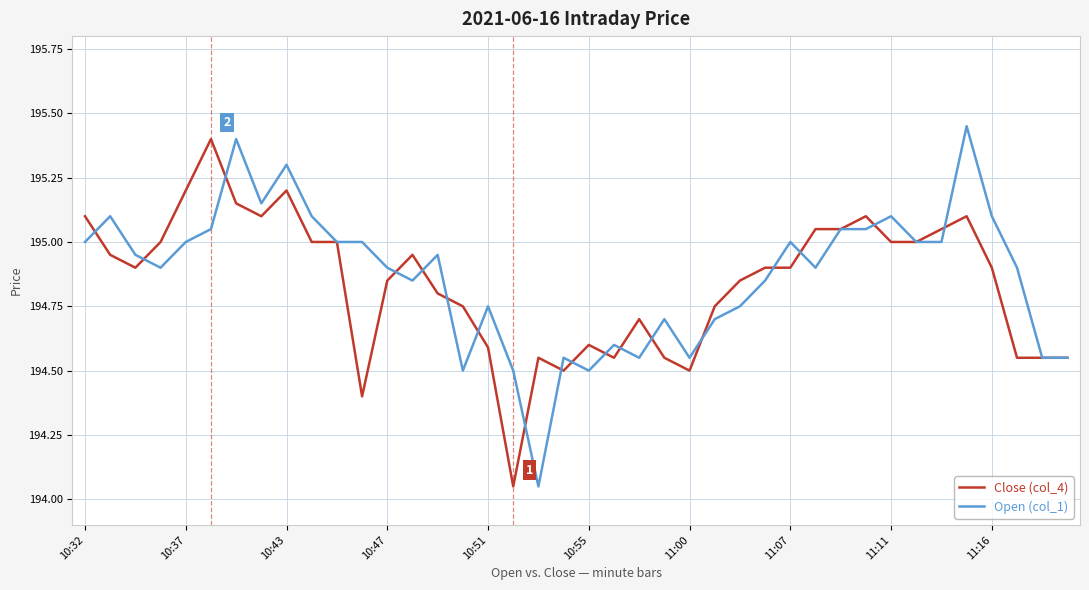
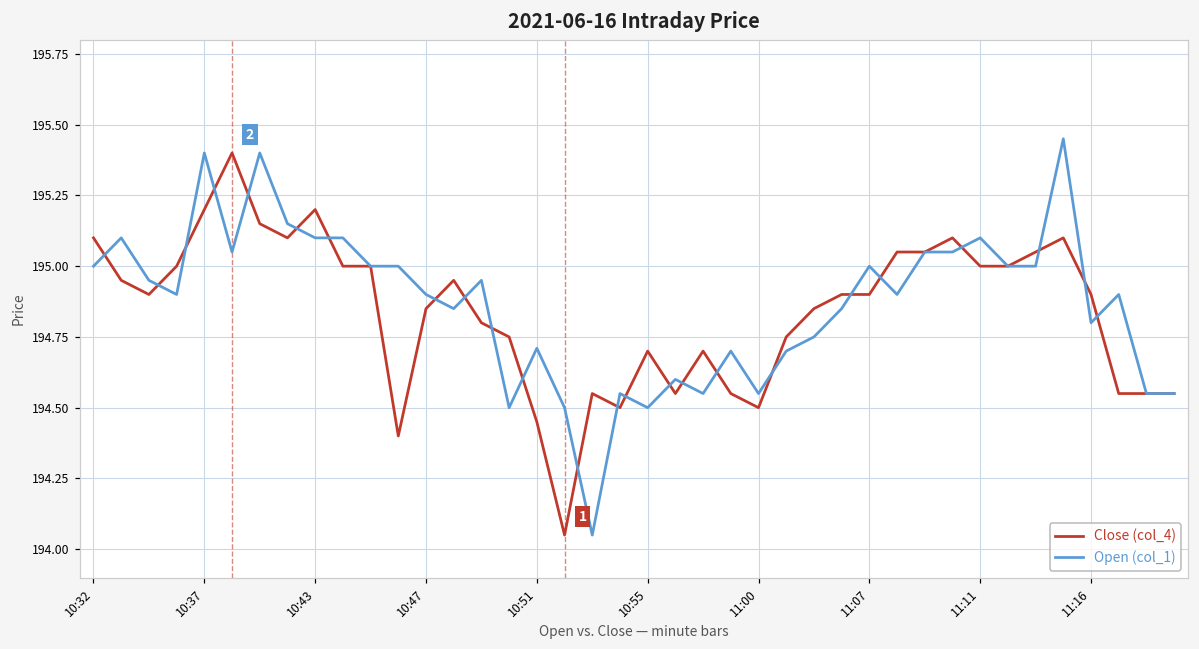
  {
    "Close (col_4)": {
      "10:32": 195.10,
      "10:37": 195.20,
      "10:43": 195.20,
      "10:47": 194.85,
-     "10:51": 194.59,
-     "10:55": 194.6,
+     "10:51": 194.45,
+     "10:55": 194.7,
      "11:00": 194.50,
      "11:07": 194.90,
      "11:11": 195.00,
      "11:16": 194.90
    },
    "Open (col_1)": {
      "10:32": 195.00,
-     "10:37": 195.0,
-     "10:43": 195.3,
+     "10:37": 195.4,
+     "10:43": 195.1,
      "10:47": 194.90,
-     "10:51": 194.75,
+     "10:51": 194.71,
      "10:55": 194.50,
      "11:00": 194.55,
      "11:07": 195.00,
      "11:11": 195.10,
-     "11:16": 195.1
+     "11:16": 194.8
    }
  }
